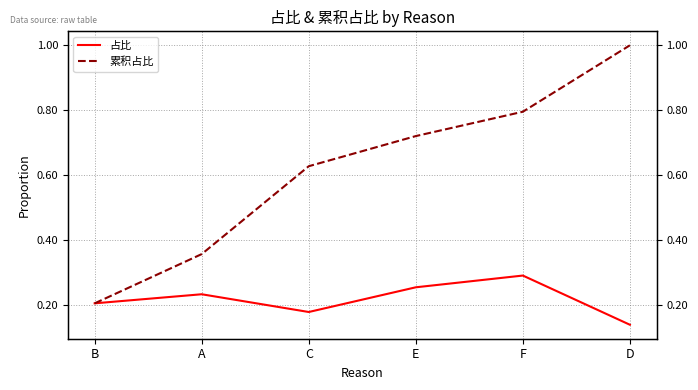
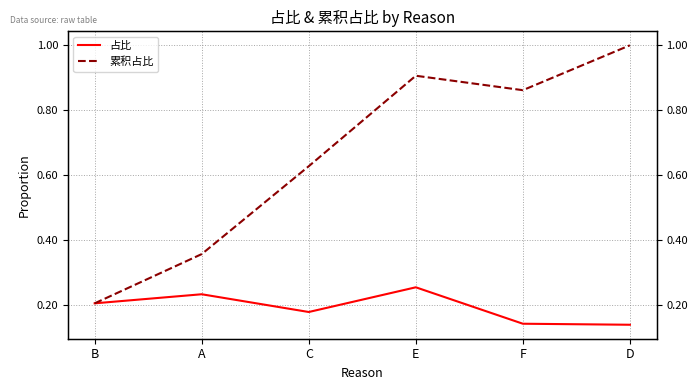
  {
    "占比": {
      "A": 0.23,
      "C": 0.18,
      "E": 0.25,
-     "F": 0.29,
+     "F": 0.14,
      "D": 0.14
    },
    "累积占比": {
      "A": 0.36,
      "C": 0.63,
-     "E": 0.72,
-     "F": 0.80,
+     "E": 0.91,
+     "F": 0.86,
      "D": 1.00
    }
  }
